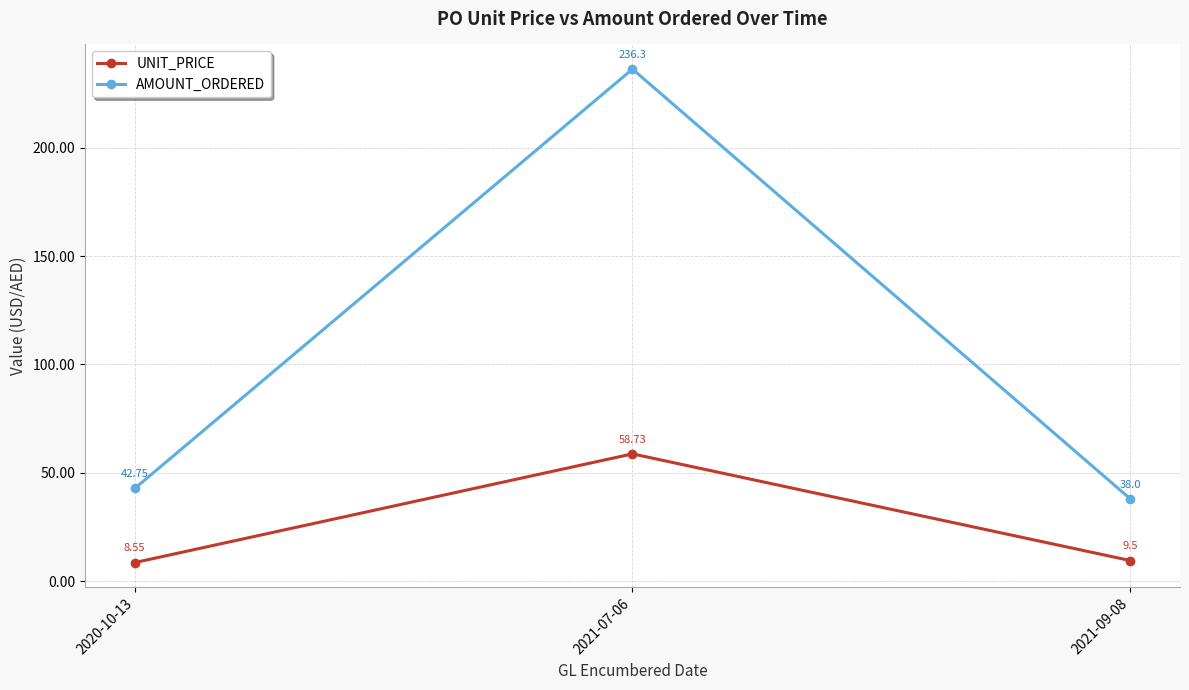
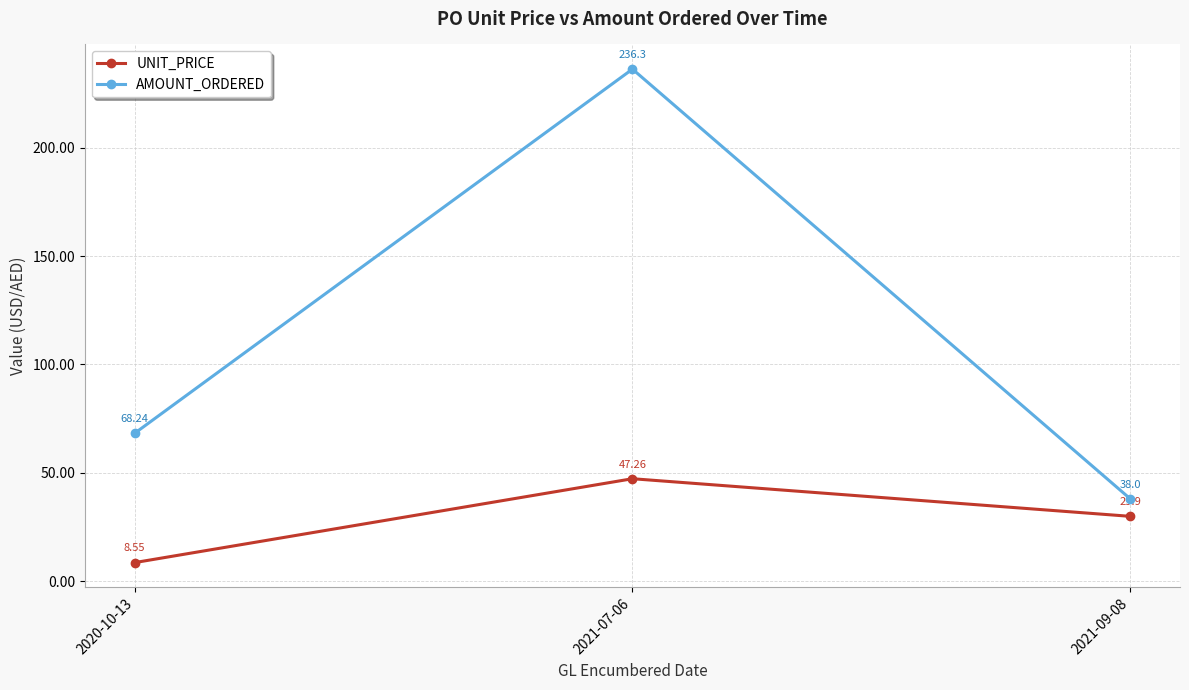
  {
    "UNIT_PRICE": {
      "2020-10-13": 8.55,
-     "2021-07-06": 58.73,
-     "2021-09-08": 9.5
+     "2021-07-06": 47.26,
+     "2021-09-08": 29.9
    },
    "AMOUNT_ORDERED": {
-     "2020-10-13": 42.75,
+     "2020-10-13": 68.24,
      "2021-07-06": 236.3,
      "2021-09-08": 38.0
    }
  }
